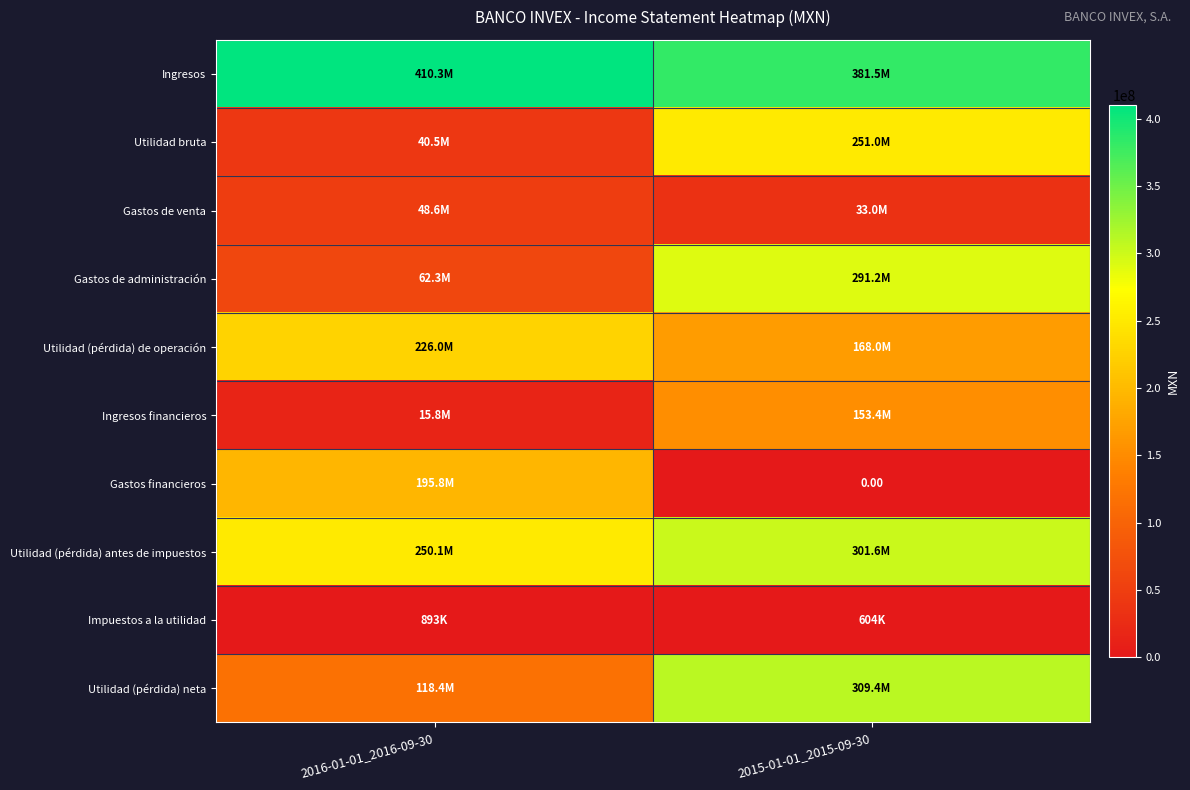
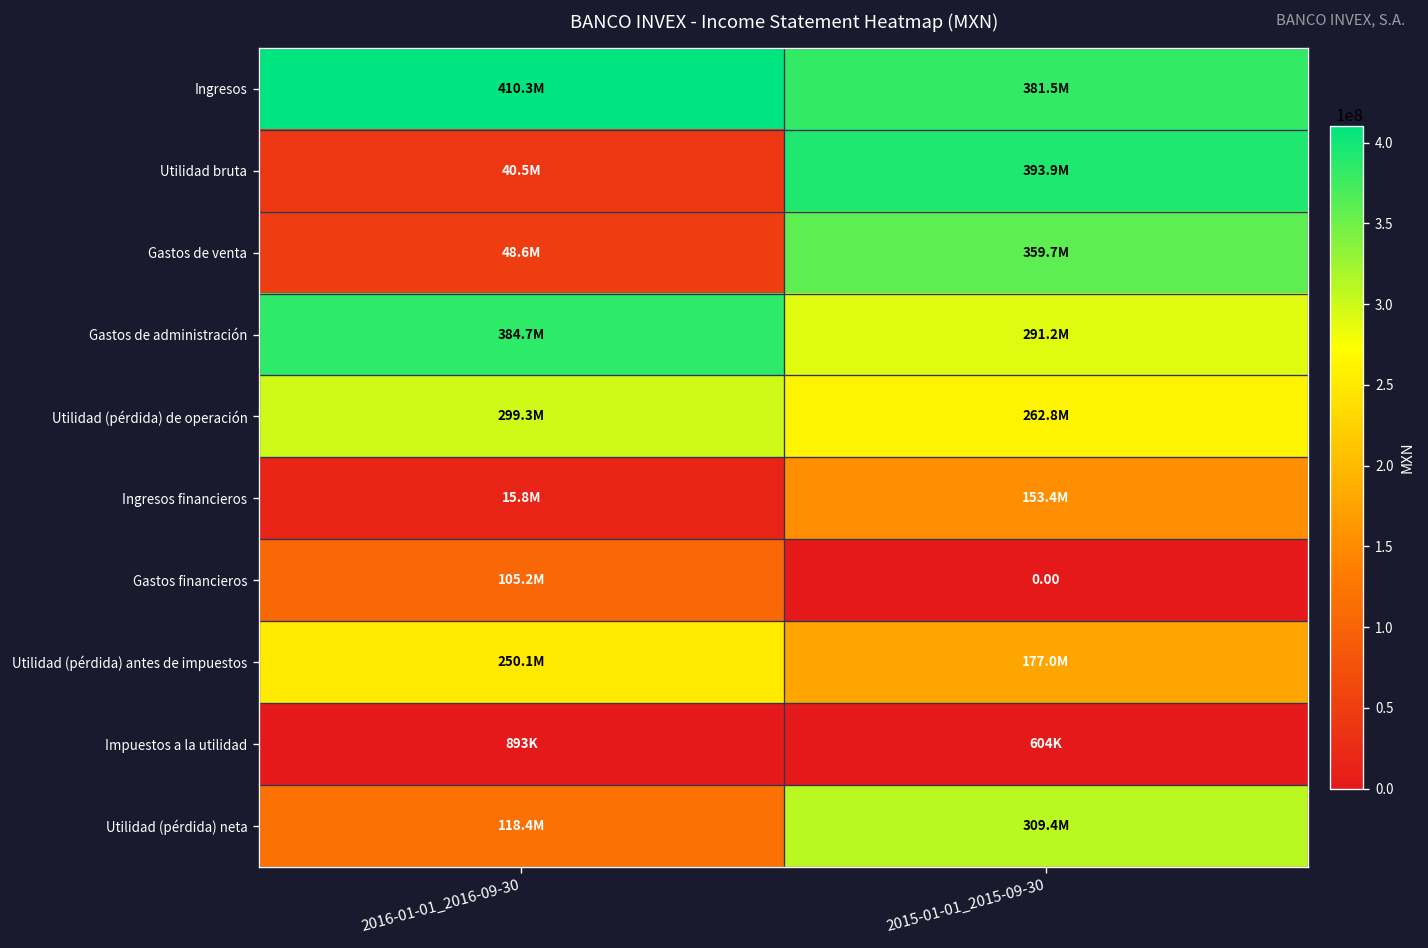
  {
    "Ingresos": {
      "2016-01-01_2016-09-30": "410.3M",
      "2015-01-01_2015-09-30": "381.5M"
    },
    "Utilidad bruta": {
      "2016-01-01_2016-09-30": "40.5M",
-     "2015-01-01_2015-09-30": "251.0M"
+     "2015-01-01_2015-09-30": "393.9M"
    },
    "Gastos de venta": {
      "2016-01-01_2016-09-30": "48.6M",
-     "2015-01-01_2015-09-30": "33.0M"
+     "2015-01-01_2015-09-30": "359.7M"
    },
    "Gastos de administración": {
-     "2016-01-01_2016-09-30": "62.3M",
+     "2016-01-01_2016-09-30": "384.7M",
      "2015-01-01_2015-09-30": "291.2M"
    },
    "Utilidad (pérdida) de operación": {
-     "2016-01-01_2016-09-30": "226.0M",
-     "2015-01-01_2015-09-30": "168.0M"
+     "2016-01-01_2016-09-30": "299.3M",
+     "2015-01-01_2015-09-30": "262.8M"
    },
    "Ingresos financieros": {
      "2016-01-01_2016-09-30": "15.8M",
      "2015-01-01_2015-09-30": "153.4M"
    },
    "Gastos financieros": {
-     "2016-01-01_2016-09-30": "195.8M",
+     "2016-01-01_2016-09-30": "105.2M",
      "2015-01-01_2015-09-30": "0.00"
    },
    "Utilidad (pérdida) antes de impuestos": {
      "2016-01-01_2016-09-30": "250.1M",
-     "2015-01-01_2015-09-30": "301.6M"
+     "2015-01-01_2015-09-30": "177.0M"
    },
    "Impuestos a la utilidad": {
      "2016-01-01_2016-09-30": "893K",
      "2015-01-01_2015-09-30": "604K"
    },
    "Utilidad (pérdida) neta": {
      "2016-01-01_2016-09-30": "118.4M",
      "2015-01-01_2015-09-30": "309.4M"
    }
  }
